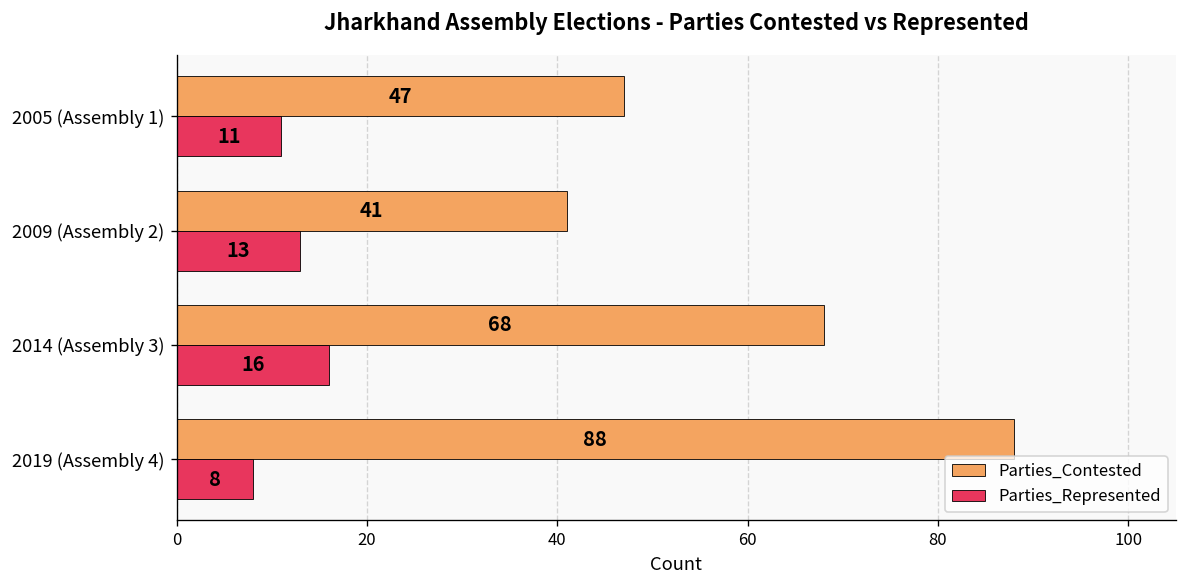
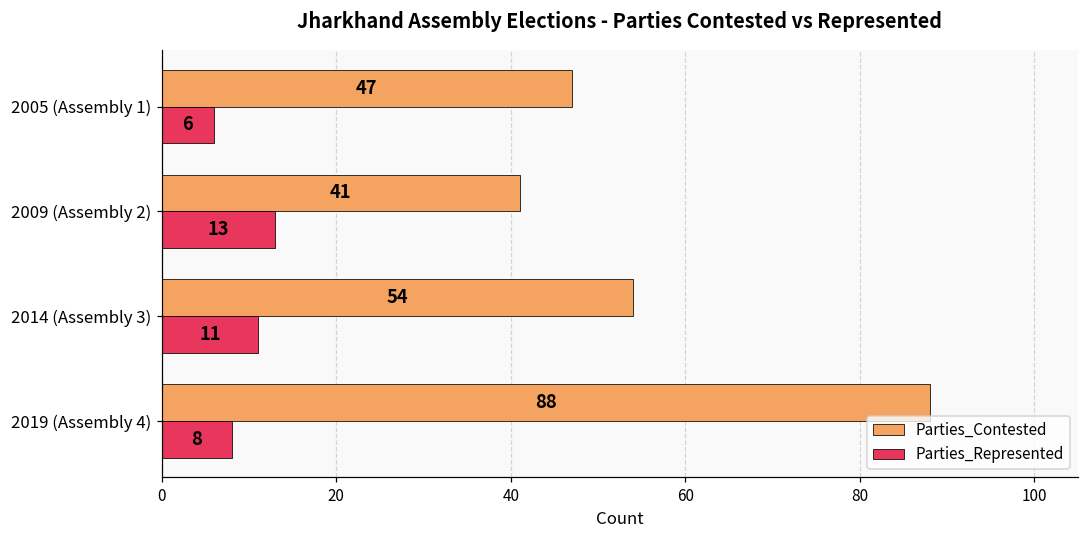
  {
    "Parties_Contested": {
      "2005 (Assembly 1)": 47,
      "2009 (Assembly 2)": 41,
-     "2014 (Assembly 3)": 68,
+     "2014 (Assembly 3)": 54,
      "2019 (Assembly 4)": 88
    },
    "Parties_Represented": {
-     "2005 (Assembly 1)": 11,
+     "2005 (Assembly 1)": 6,
      "2009 (Assembly 2)": 13,
-     "2014 (Assembly 3)": 16,
+     "2014 (Assembly 3)": 11,
      "2019 (Assembly 4)": 8
    }
  }
